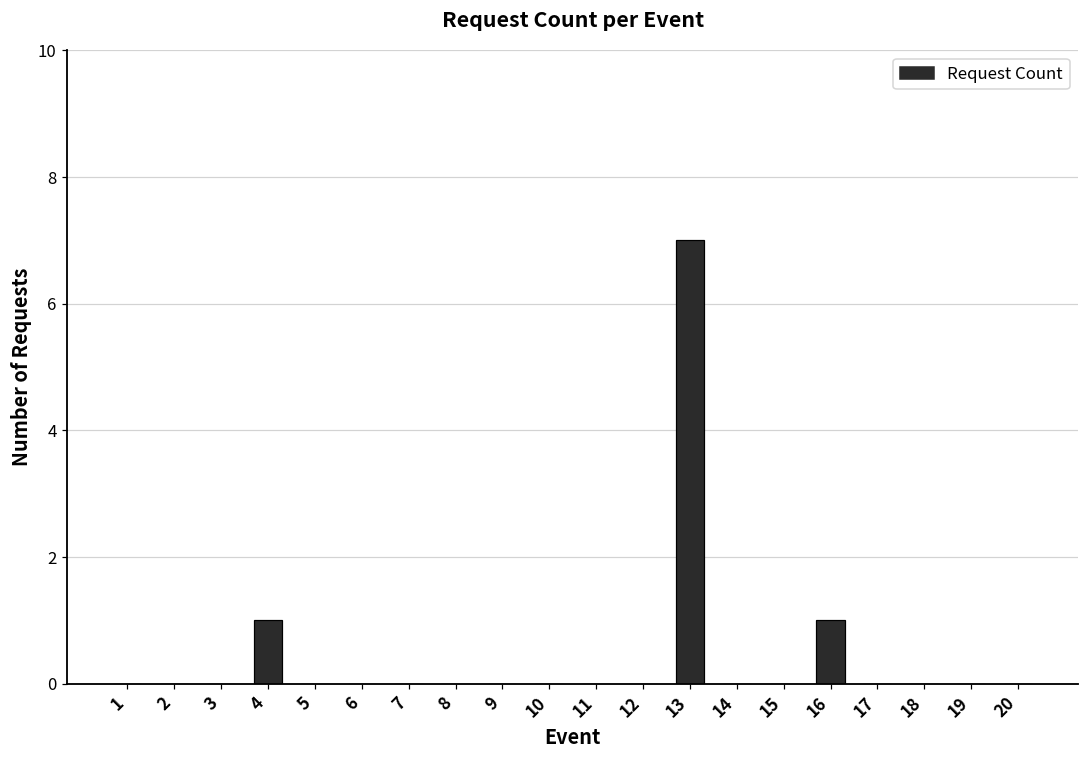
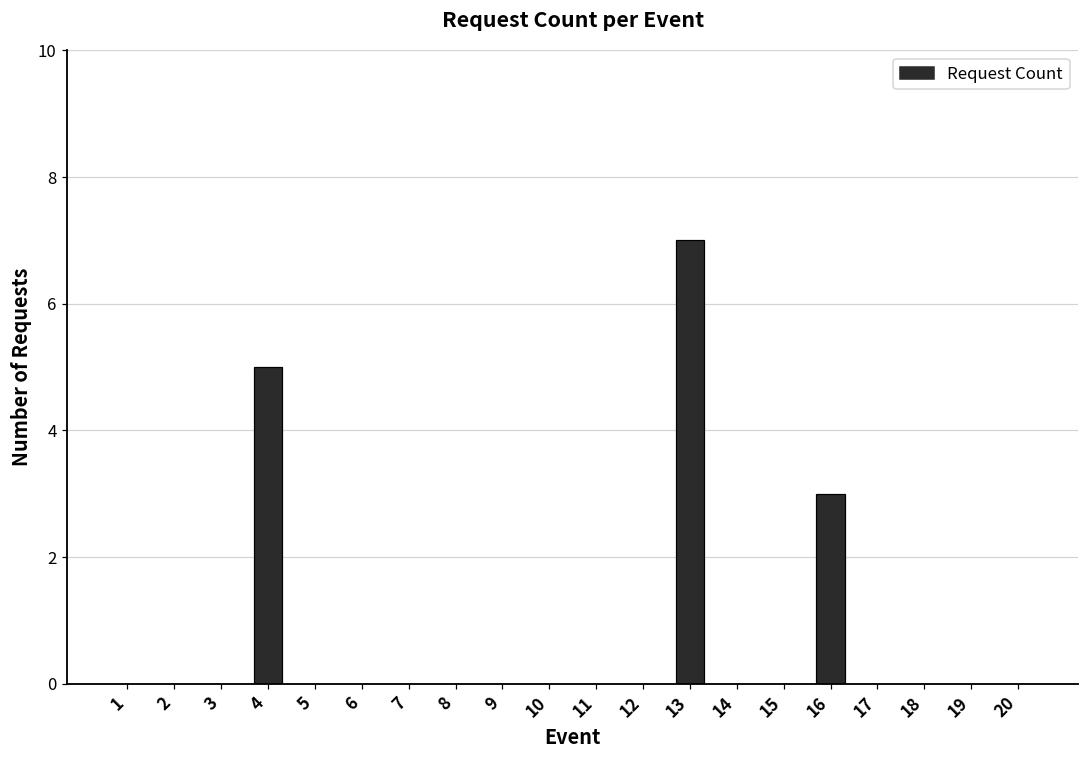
  {
    "1": 0,
    "2": 0,
    "3": 0,
-   "4": 1,
+   "4": 5,
    "5": 0,
    "6": 0,
    "7": 0,
    "8": 0,
    "9": 0,
    "10": 0,
    "11": 0,
    "12": 0,
    "13": 7,
    "14": 0,
    "15": 0,
-   "16": 1,
+   "16": 3,
    "17": 0,
    "18": 0,
    "19": 0,
    "20": 0
  }
